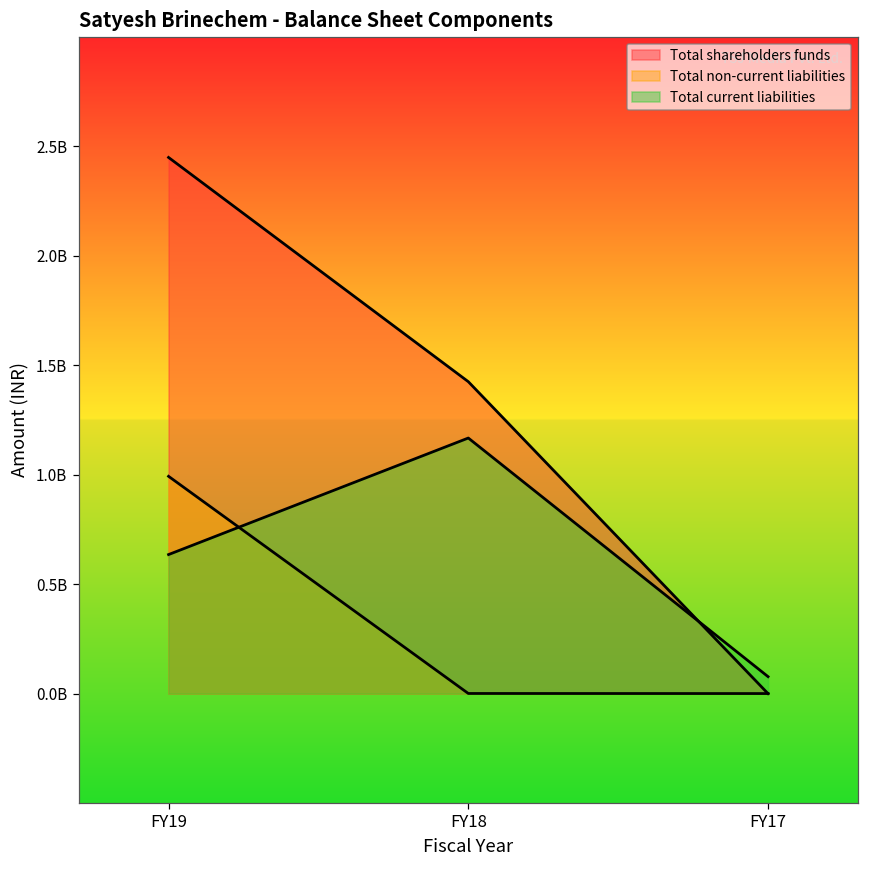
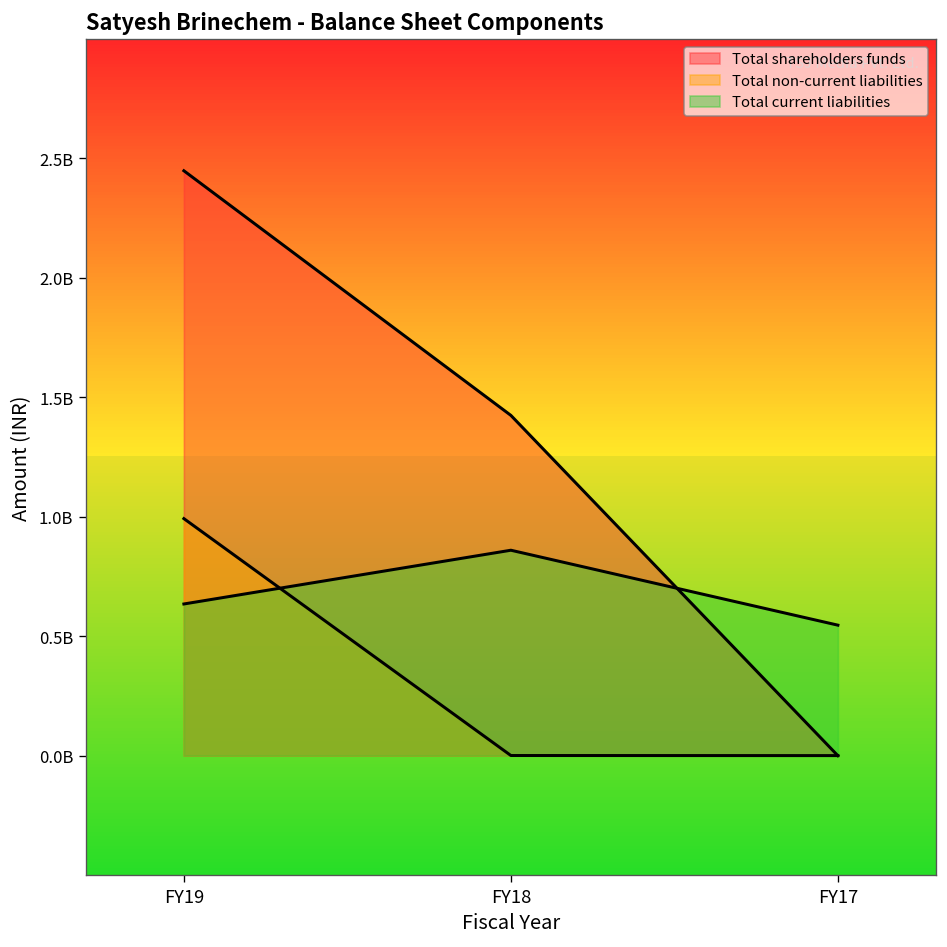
  {
    "Total non-current liabilities": {
      "FY19": 990000000,
      "FY18": 0
    },
    "Total current liabilities": {
      "FY19": 630000000,
-     "FY18": 1170000000,
-     "FY17": 80000000
+     "FY18": 860000000,
+     "FY17": 550000000
    }
  }
